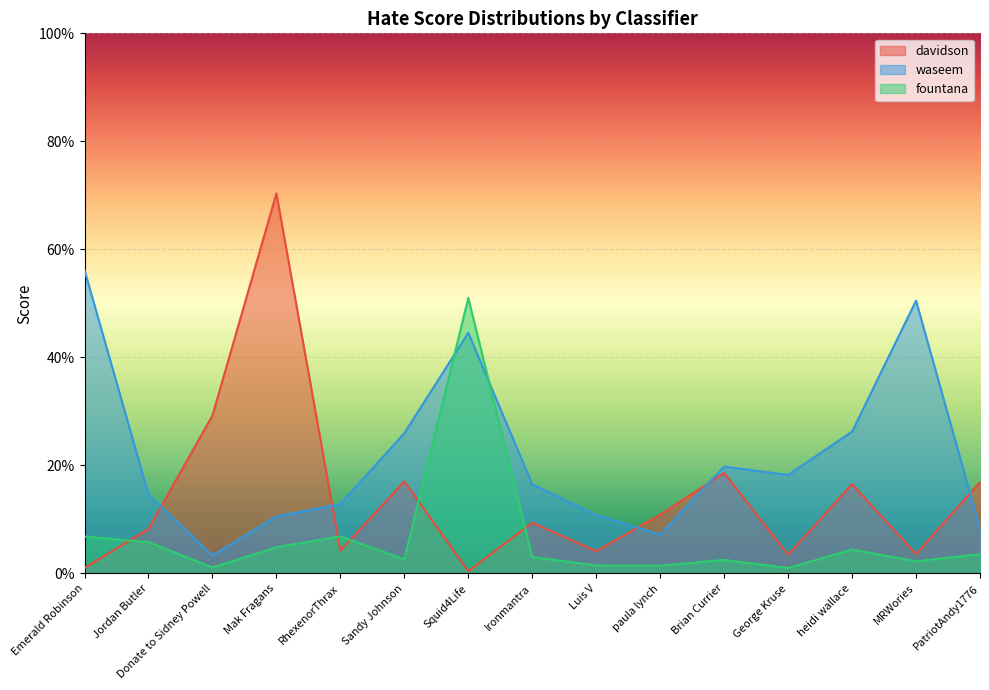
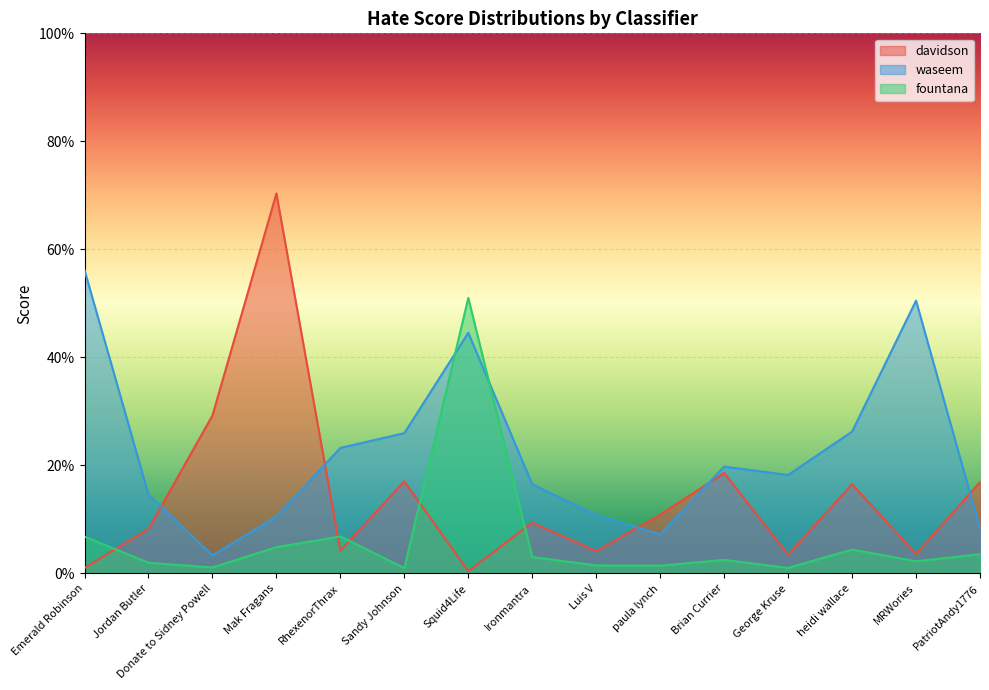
  {
    "davidson": {
      "Emerald Robinson": "1%",
      "Jordan Butler": "8%",
      "Donate to Sidney Powell": "29%",
      "Mak Fragans": "70%",
      "RhexenorThrax": "4%",
      "Sandy Johnson": "17%",
      "Squid4Life": "0%",
      "Ironmantra": "9%",
      "Luis V": "4%",
      "paula lynch": "11%",
      "Brian Currier": "19%",
      "George Kruse": "3%",
      "heidi wallace": "17%",
      "MRWories": "4%",
      "PatriotAndy1776": "17%"
    },
    "waseem": {
      "Emerald Robinson": "56%",
      "Jordan Butler": "15%",
      "Donate to Sidney Powell": "3%",
      "Mak Fragans": "11%",
-     "RhexenorThrax": "13%",
+     "RhexenorThrax": "23%",
      "Sandy Johnson": "26%",
      "Squid4Life": "45%",
      "Ironmantra": "16%",
      "Luis V": "11%",
      "paula lynch": "7%",
      "Brian Currier": "20%",
      "George Kruse": "18%",
      "heidi wallace": "26%",
      "MRWories": "51%",
      "PatriotAndy1776": "8%"
    },
    "fountana": {
      "Emerald Robinson": "7%",
-     "Jordan Butler": "6%",
+     "Jordan Butler": "2%",
      "Donate to Sidney Powell": "1%",
      "Mak Fragans": "5%",
      "RhexenorThrax": "7%",
-     "Sandy Johnson": "3%",
+     "Sandy Johnson": "1%",
      "Squid4Life": "51%",
      "Ironmantra": "3%",
      "Luis V": "1%",
      "paula lynch": "1%",
      "Brian Currier": "3%",
      "George Kruse": "1%",
      "heidi wallace": "4%",
      "MRWories": "2%",
      "PatriotAndy1776": "4%"
    }
  }
